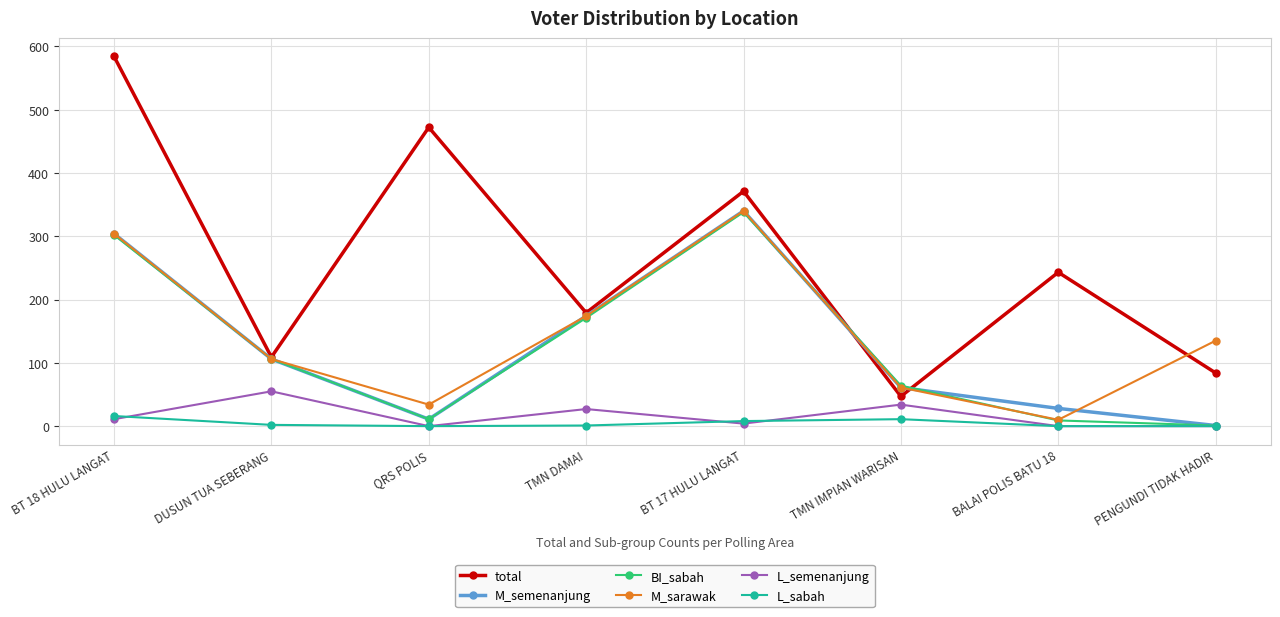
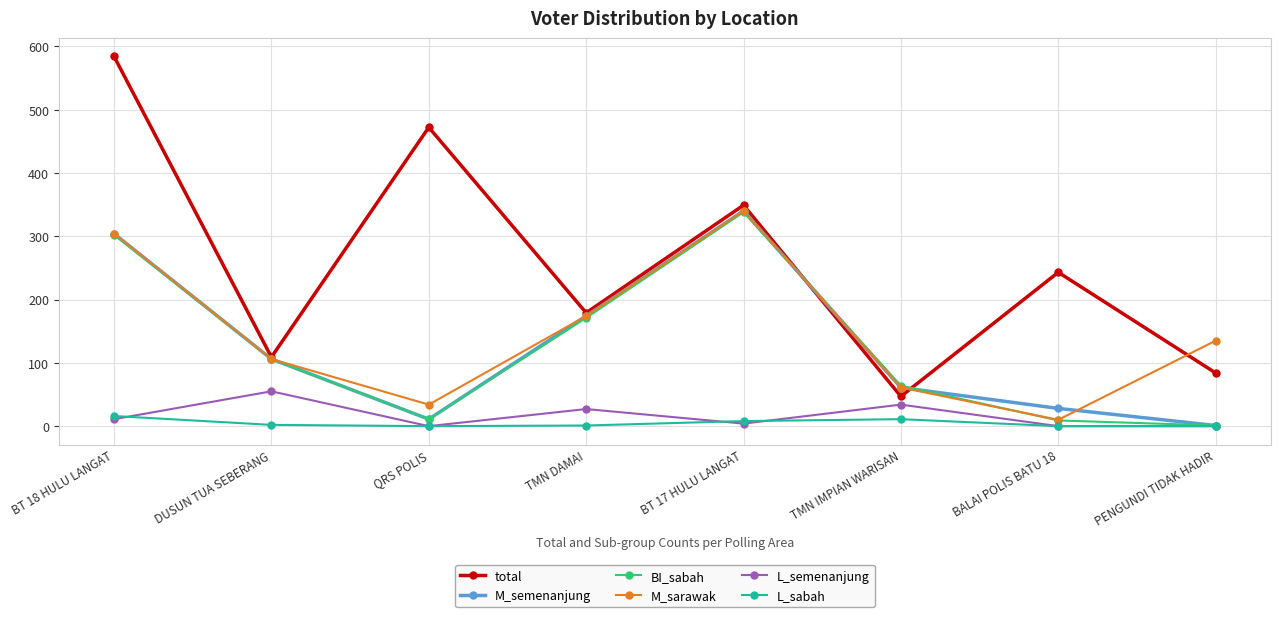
  {
    "total": {
      "BT 18 HULU LANGAT": 580,
      "QRS POLIS": 470,
      "TMN DAMAI": 180,
-     "BT 17 HULU LANGAT": 370,
+     "BT 17 HULU LANGAT": 350,
      "TMN IMPIAN WARISAN": 50,
      "BALAI POLIS BATU 18": 240,
      "PENGUNDI TIDAK HADIR": 80
    },
    "M_semenanjung": {
      "BALAI POLIS BATU 18": 30
    },
    "M_sarawak": {
      "QRS POLIS": 30,
      "PENGUNDI TIDAK HADIR": 140
    },
    "L_semenanjung": {
      "BT 18 HULU LANGAT": 10,
      "DUSUN TUA SEBERANG": 60,
      "TMN DAMAI": 30,
      "BT 17 HULU LANGAT": 0,
      "TMN IMPIAN WARISAN": 30
    }
  }
